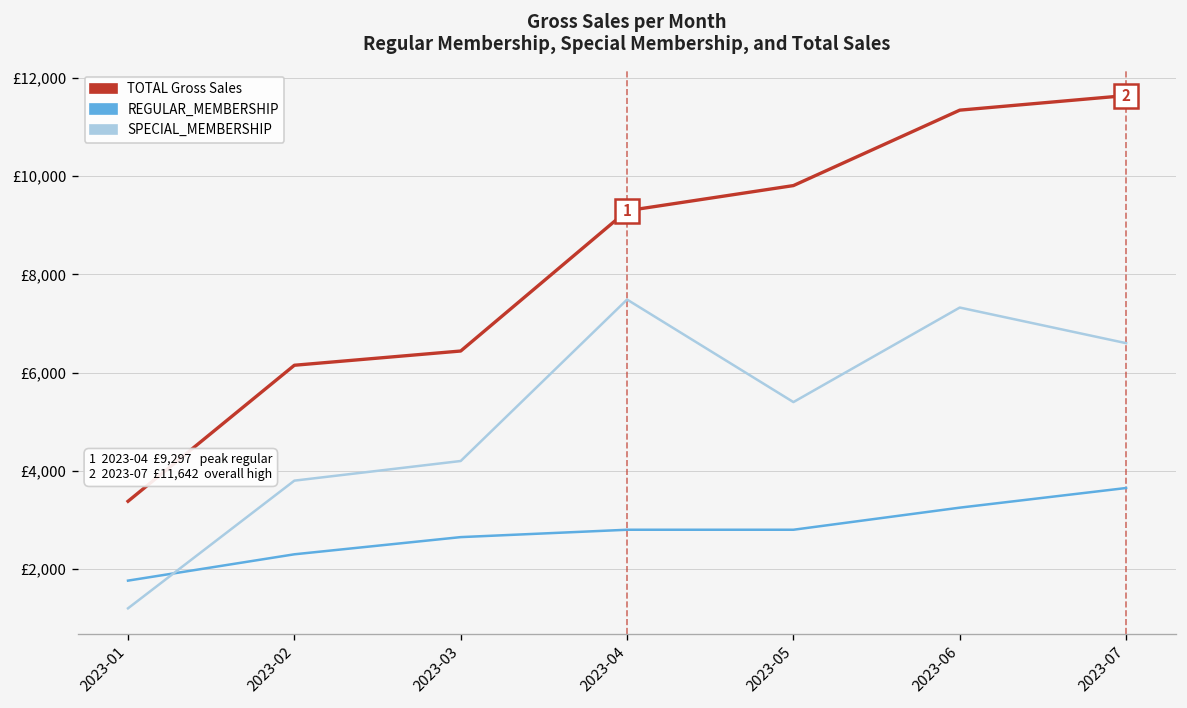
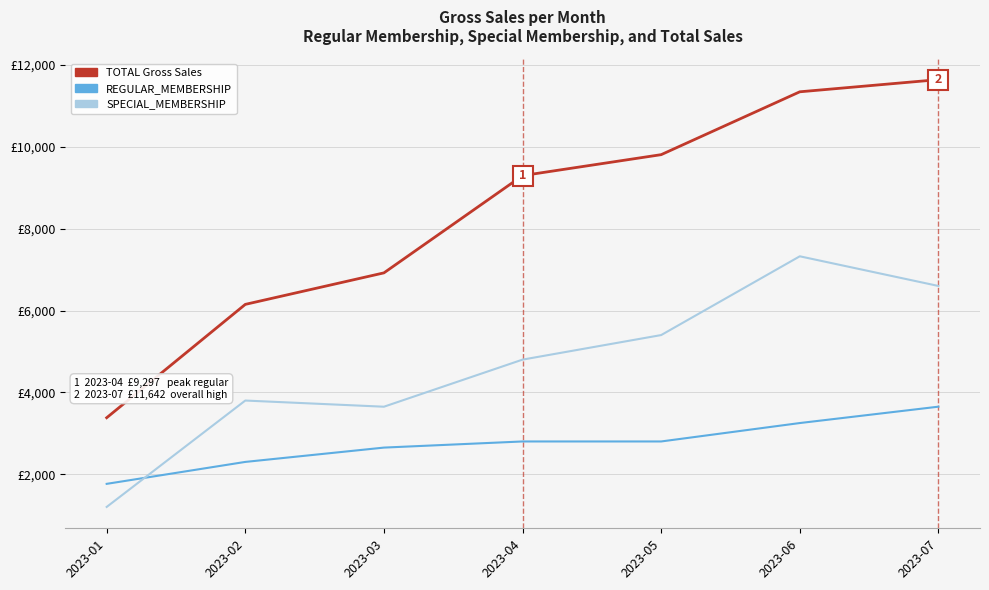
  {
    "TOTAL Gross Sales": {
      "2023-01": "£3,400",
      "2023-02": "£6,200",
-     "2023-03": "£6,400",
+     "2023-03": "£6,900",
      "2023-05": "£9,800",
      "2023-06": "£11,300"
    },
    "REGULAR_MEMBERSHIP": {
      "2023-01": "£1,800",
      "2023-02": "£2,300",
      "2023-03": "£2,700",
      "2023-04": "£2,800",
      "2023-05": "£2,800",
      "2023-06": "£3,300",
      "2023-07": "£3,700"
    },
    "SPECIAL_MEMBERSHIP": {
      "2023-01": "£1,200",
-     "2023-03": "£4,200",
-     "2023-04": "£7,500",
+     "2023-03": "£3,600",
+     "2023-04": "£4,800",
      "2023-05": "£5,400",
      "2023-06": "£7,300",
      "2023-07": "£6,600"
    }
  }
